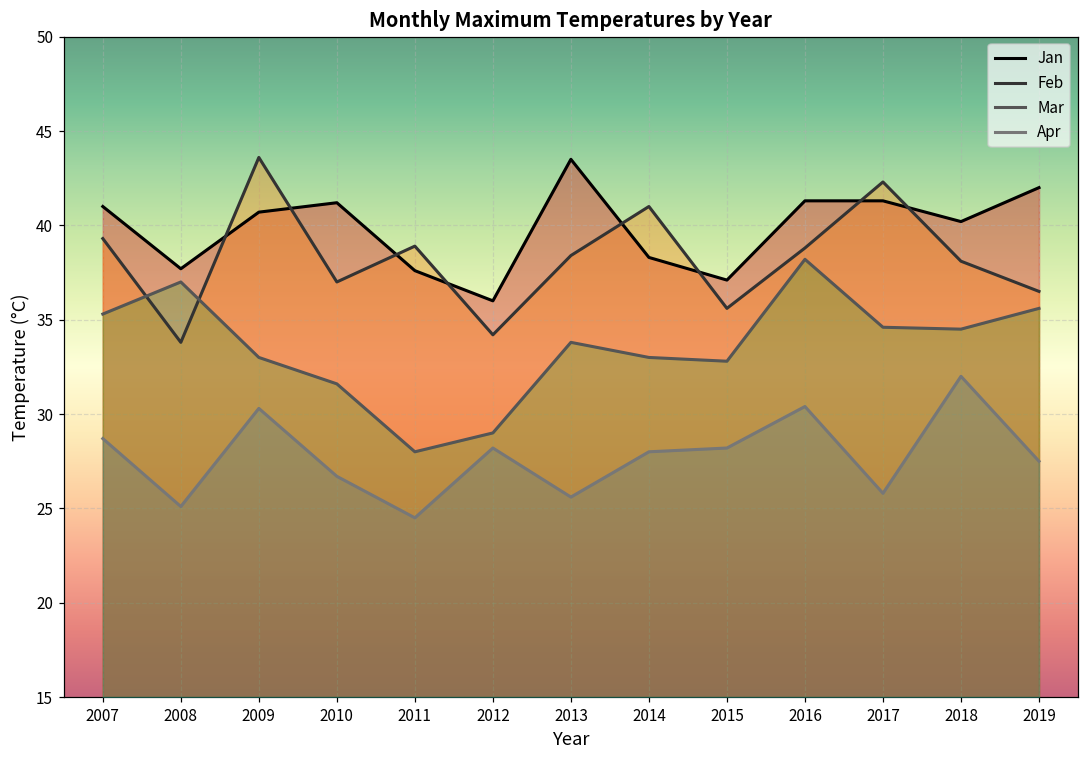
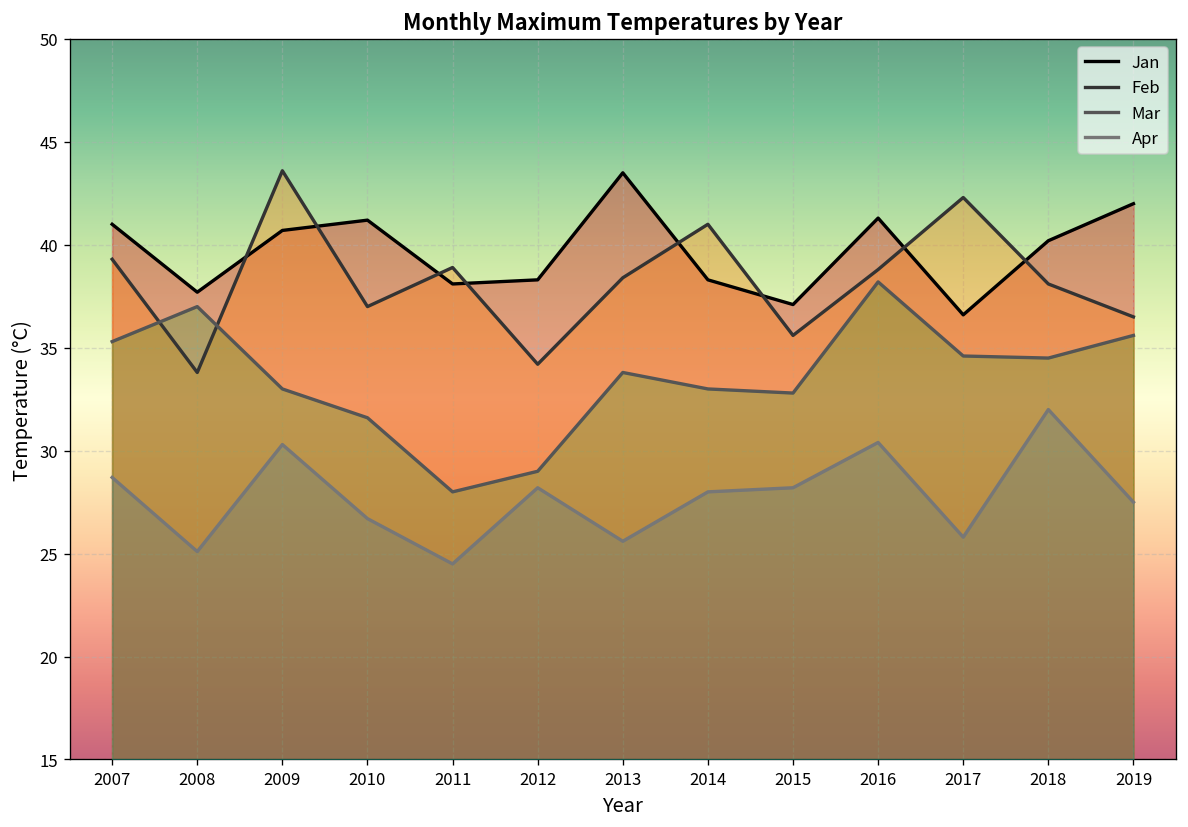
  {
    "Jan": {
      "2007": 41.0,
      "2008": 37.7,
      "2009": 40.7,
      "2010": 41.2,
-     "2011": 37.6,
-     "2012": 36.0,
+     "2011": 38.1,
+     "2012": 38.3,
      "2013": 43.5,
      "2014": 38.3,
      "2015": 37.1,
      "2016": 41.3,
-     "2017": 41.3,
+     "2017": 36.6,
      "2018": 40.2,
      "2019": 42.0
    }
  }
